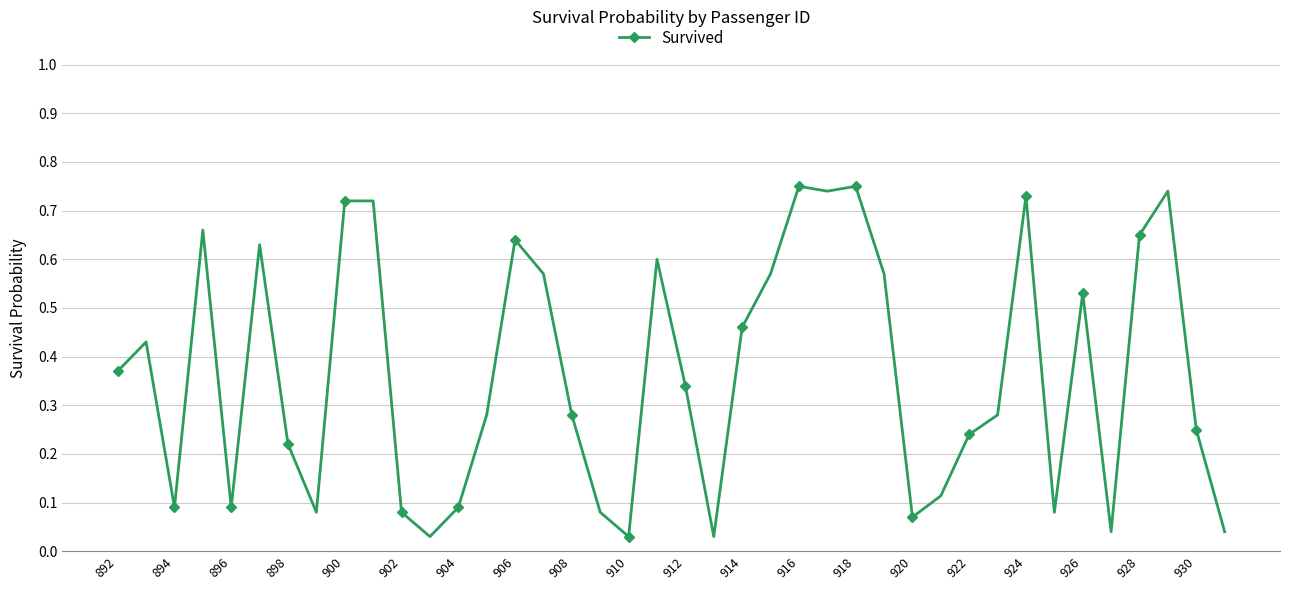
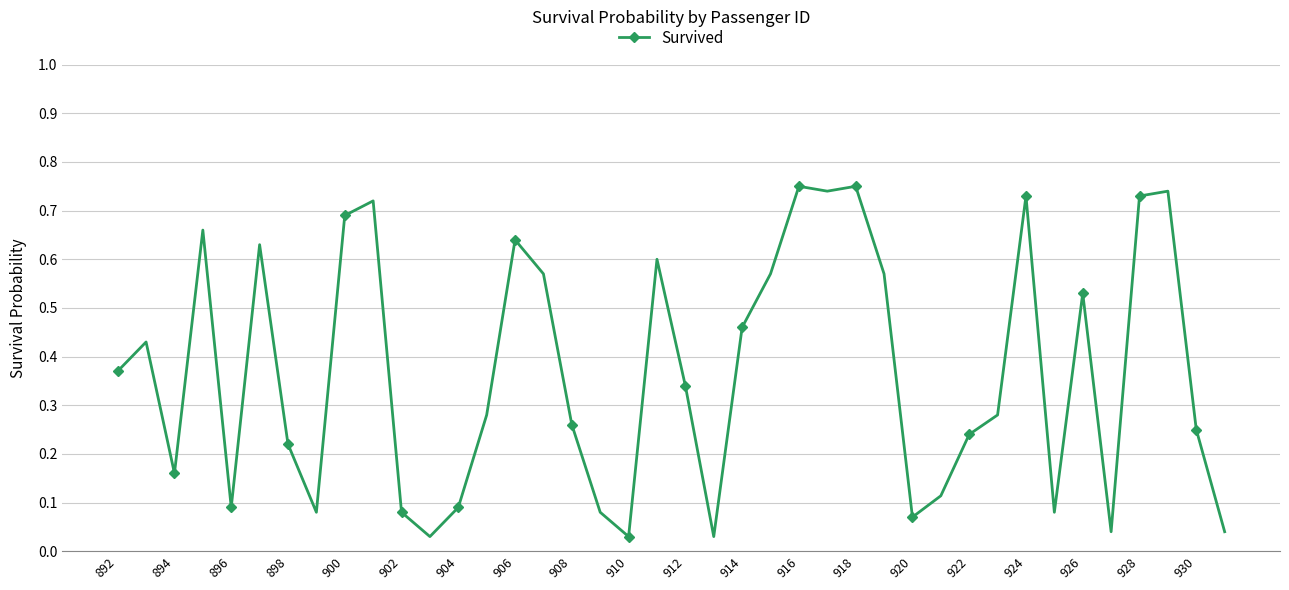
  {
    "892": 0.37,
-   "894": 0.09,
+   "894": 0.16,
    "896": 0.09,
    "898": 0.22,
-   "900": 0.72,
+   "900": 0.69,
    "902": 0.08,
    "904": 0.09,
    "906": 0.64,
-   "908": 0.28,
+   "908": 0.26,
    "910": 0.03,
    "912": 0.34,
    "914": 0.46,
    "916": 0.75,
    "918": 0.75,
    "920": 0.07,
    "922": 0.24,
    "924": 0.73,
    "926": 0.53,
-   "928": 0.65,
+   "928": 0.73,
    "930": 0.25
  }
